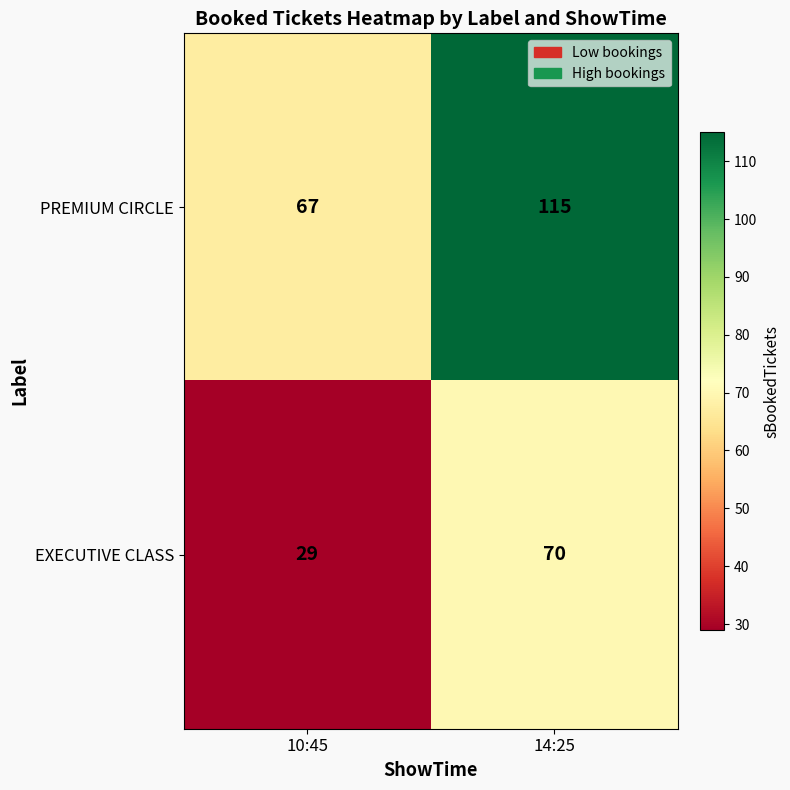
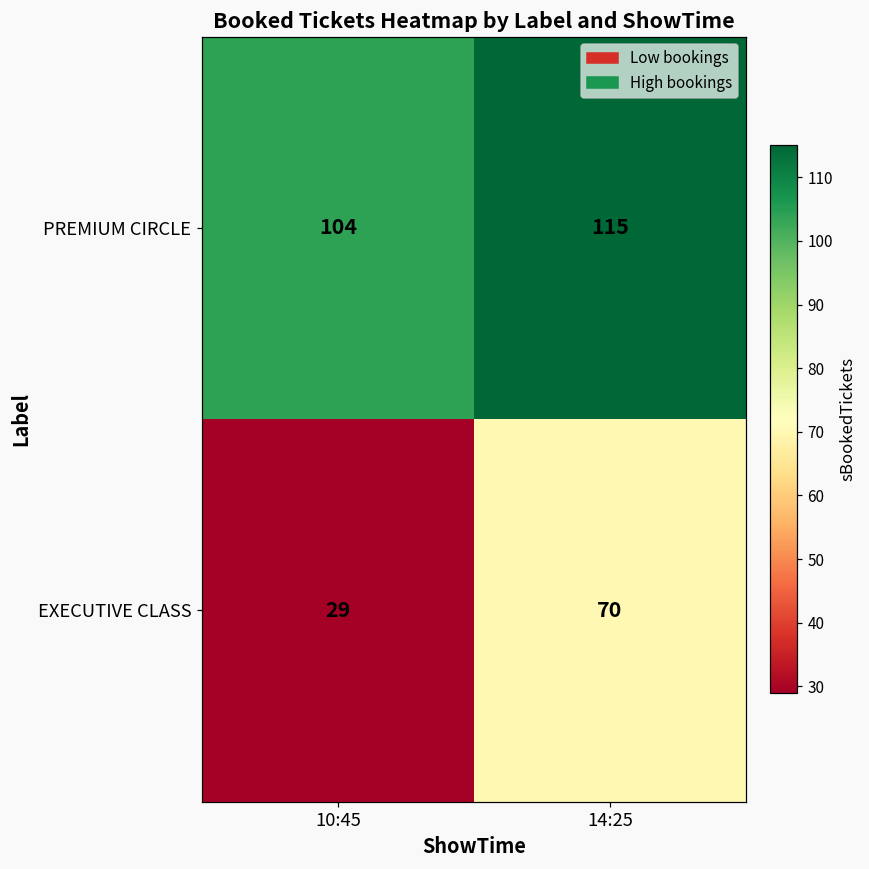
  {
    "PREMIUM CIRCLE": {
-     "10:45": 67,
+     "10:45": 104,
      "14:25": 115
    },
    "EXECUTIVE CLASS": {
      "10:45": 29,
      "14:25": 70
    }
  }
